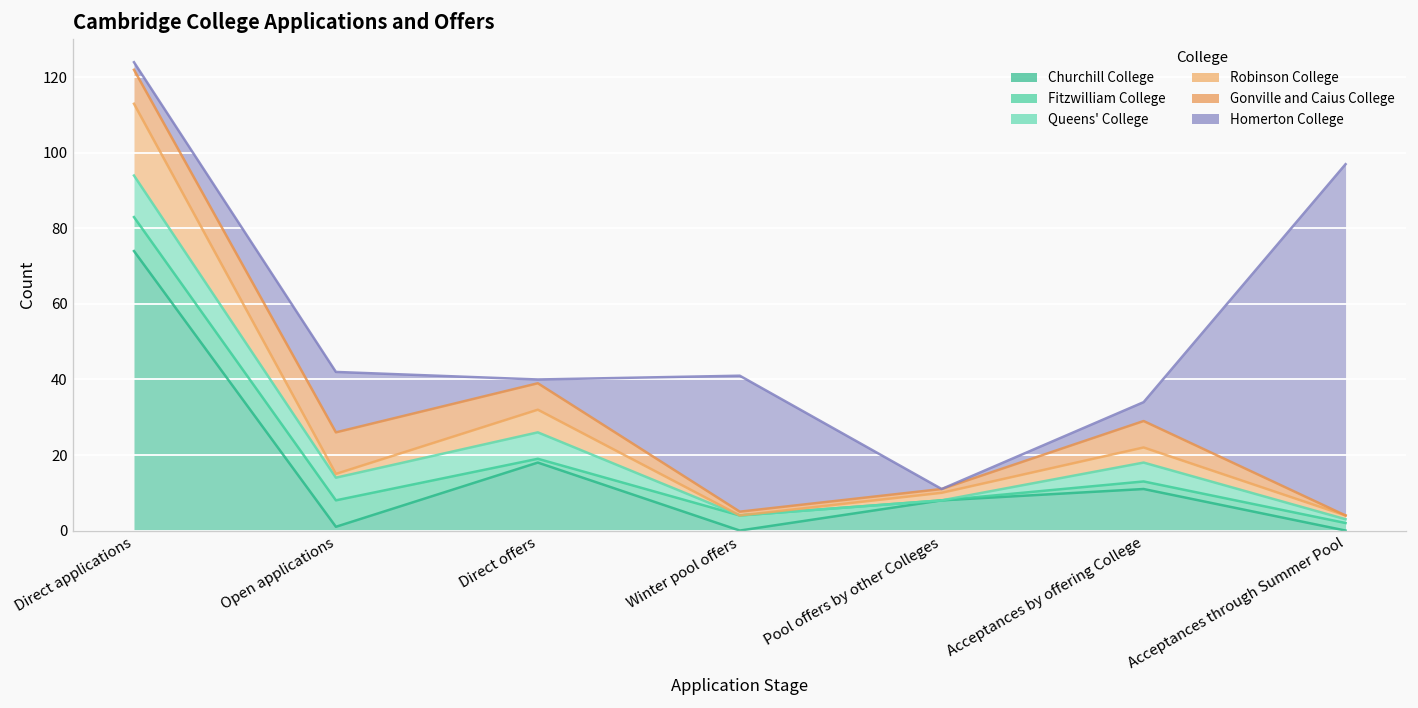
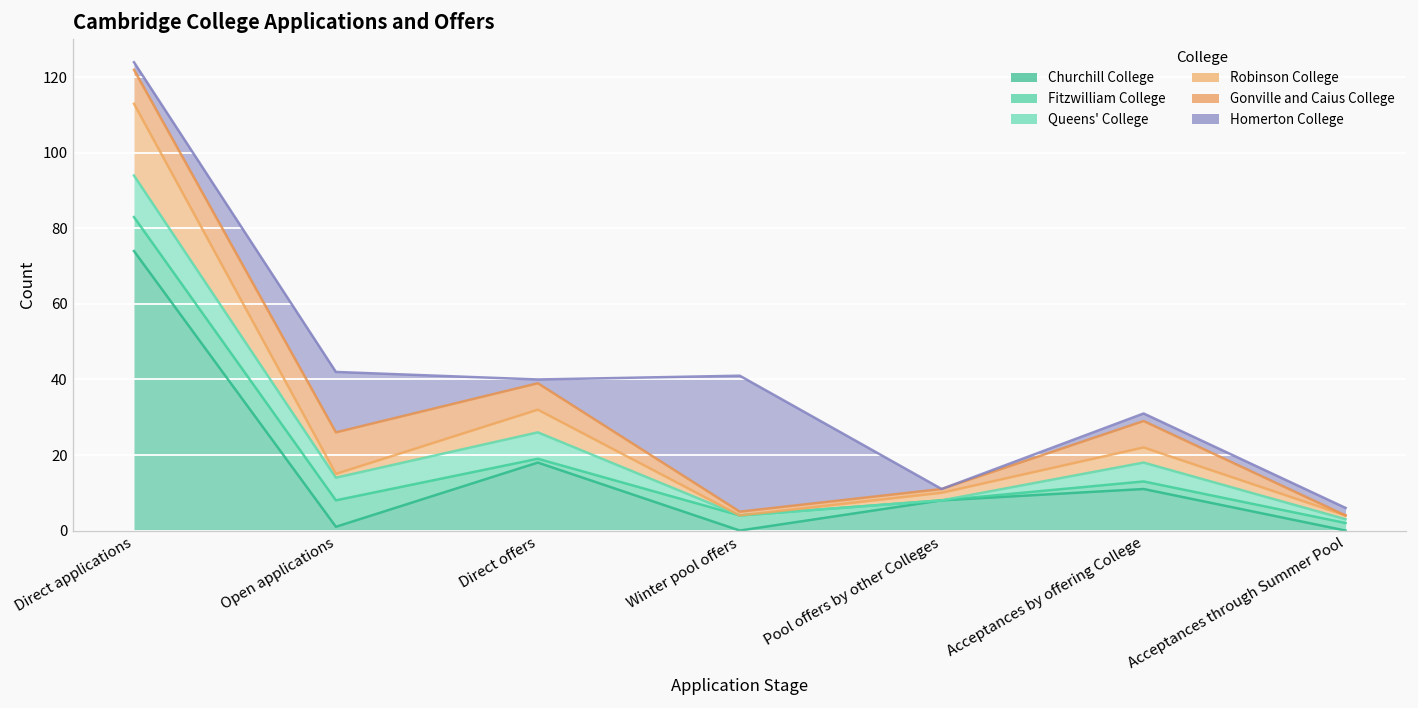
  {
    "Homerton College": {
      "Direct applications": 2,
      "Open applications": 16,
      "Direct offers": 1,
      "Winter pool offers": 36,
-     "Acceptances by offering College": 5,
-     "Acceptances through Summer Pool": 93
+     "Acceptances by offering College": 2,
+     "Acceptances through Summer Pool": 2
    }
  }
